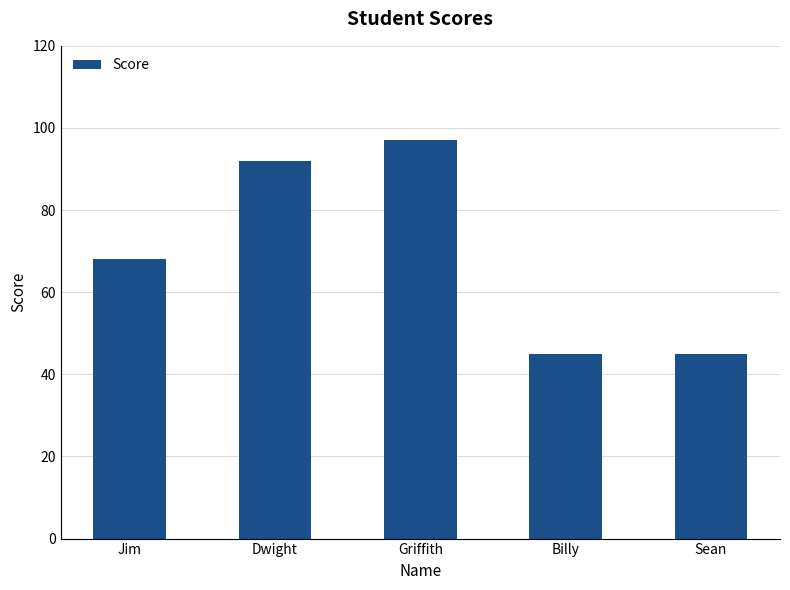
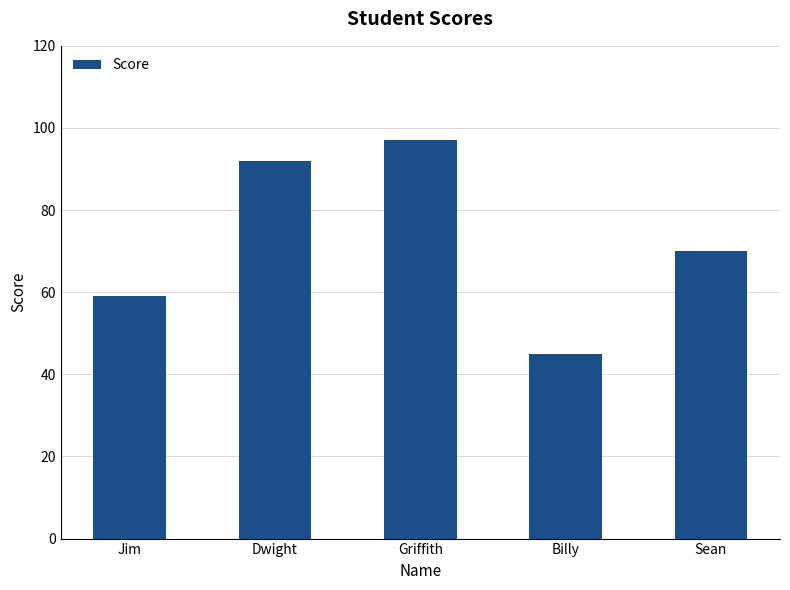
  {
-   "Jim": 68,
+   "Jim": 59,
    "Dwight": 92,
    "Griffith": 97,
    "Billy": 45,
-   "Sean": 45
+   "Sean": 70
  }
